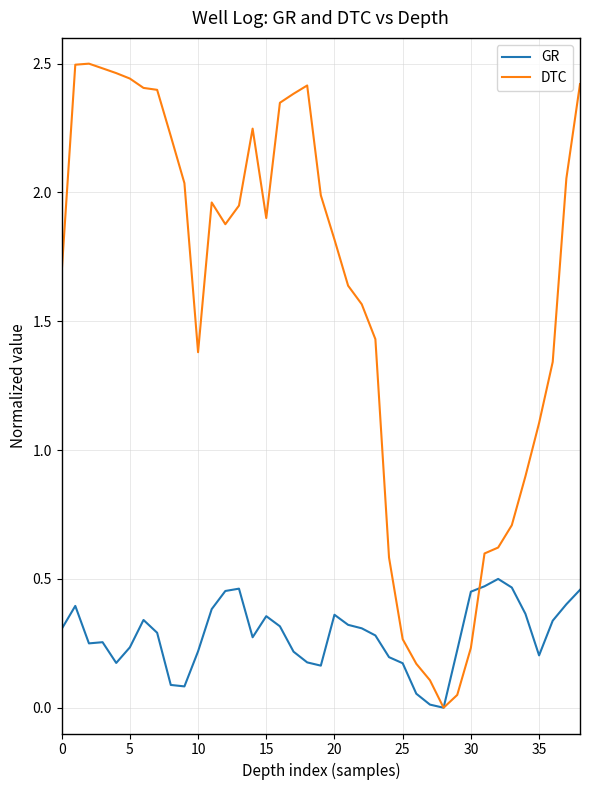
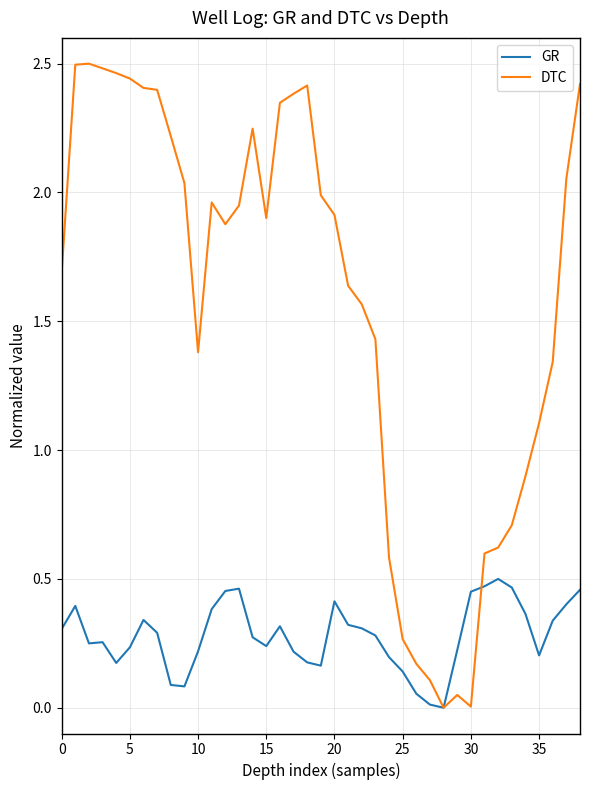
  {
    "GR": {
      "0": 0.31,
      "5": 0.23,
      "10": 0.22,
-     "15": 0.36,
-     "20": 0.36,
-     "25": 0.17,
+     "15": 0.24,
+     "20": 0.41,
+     "25": 0.14,
      "30": 0.45,
      "35": 0.20
    },
    "DTC": {
      "0": 1.69,
      "5": 2.44,
      "10": 1.38,
      "15": 1.90,
-     "20": 1.82,
+     "20": 1.91,
      "25": 0.27,
-     "30": 0.23,
+     "30": 0.00,
      "35": 1.11
    }
  }
